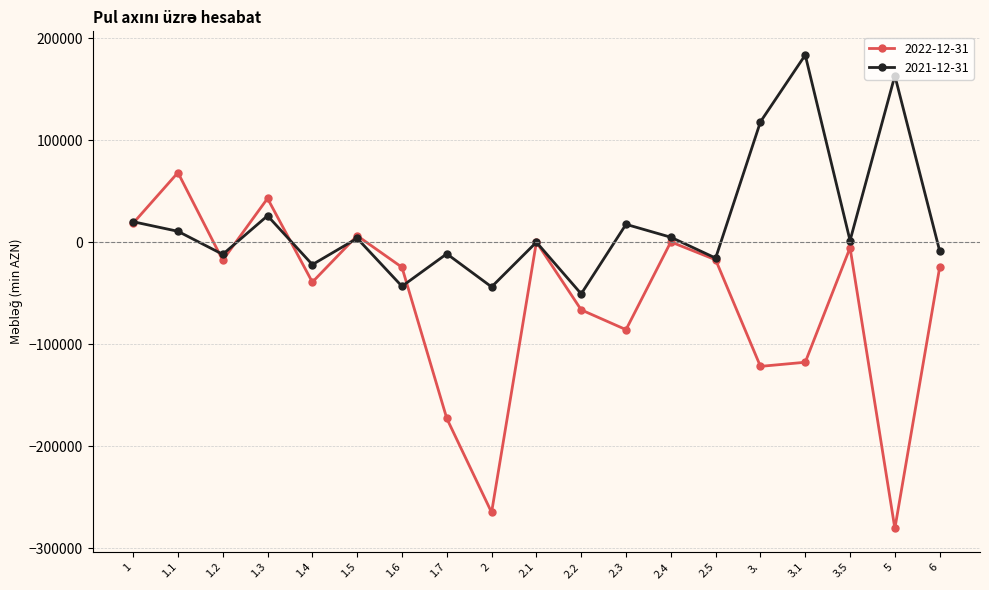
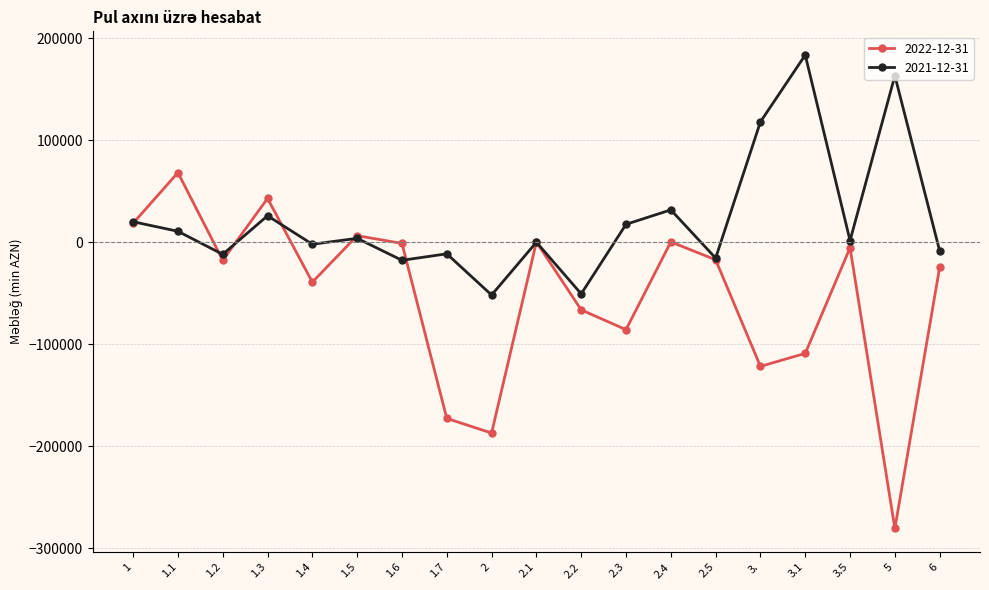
  {
    "2022-12-31": {
      "1.1": 68000,
      "1.2": -18000,
      "1.3": 43000,
      "1.4": -39000,
      "1.5": 6000,
-     "1.6": -25000,
+     "1.6": -1000,
      "1.7": -173000,
-     "2": -265000,
+     "2": -187000,
      "2.2": -66000,
      "2.3": -86000,
      "2.4": 0,
      "3.": -122000,
-     "3.1": -118000,
+     "3.1": -109000,
      "3.5": -5000,
      "5": -281000,
      "6": -25000
    },
    "2021-12-31": {
      "1.1": 11000,
      "1.2": -12000,
      "1.3": 26000,
-     "1.4": -22000,
+     "1.4": -2000,
      "1.5": 4000,
-     "1.6": -43000,
+     "1.6": -18000,
      "1.7": -11000,
-     "2": -44000,
+     "2": -52000,
      "2.2": -51000,
      "2.3": 18000,
-     "2.4": 5000,
+     "2.4": 32000,
      "3.": 118000,
      "3.1": 184000,
      "3.5": 2000,
      "6": -9000
    }
  }
